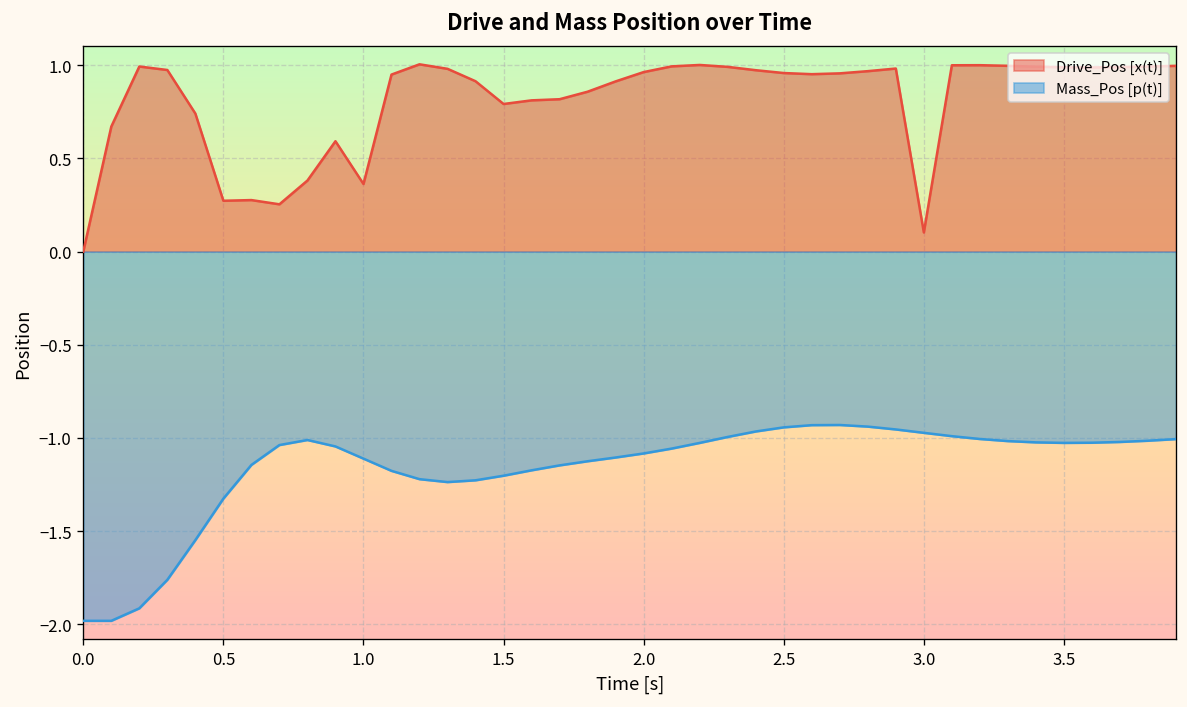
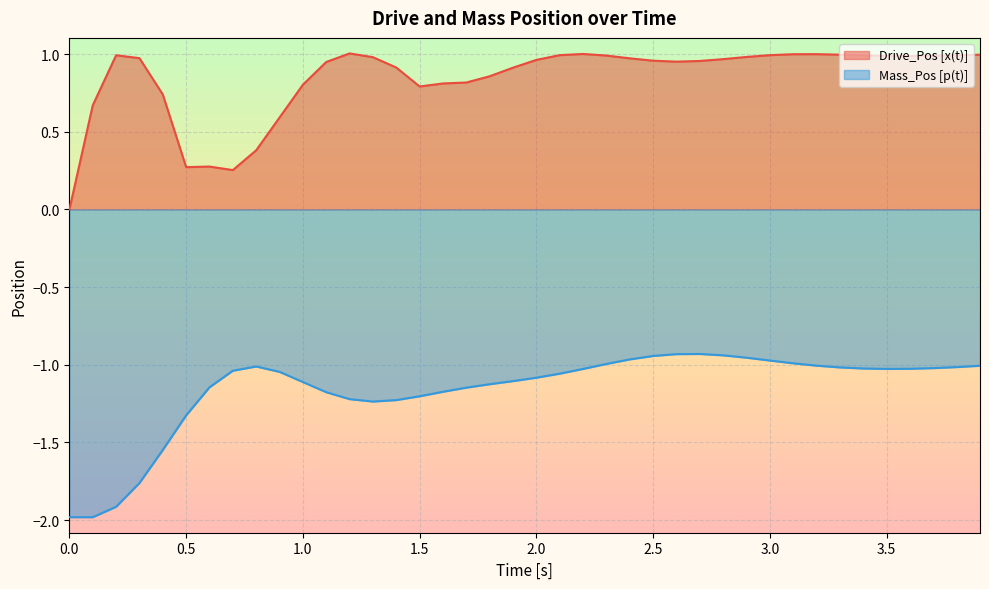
  {
    "Drive_Pos [x(t)]": {
      "0.5": 0.27,
-     "1.0": 0.36,
+     "1.0": 0.80,
      "1.5": 0.79,
      "2.0": 0.96,
      "2.5": 0.96,
-     "3.0": 0.10
+     "3.0": 0.99
    }
  }
